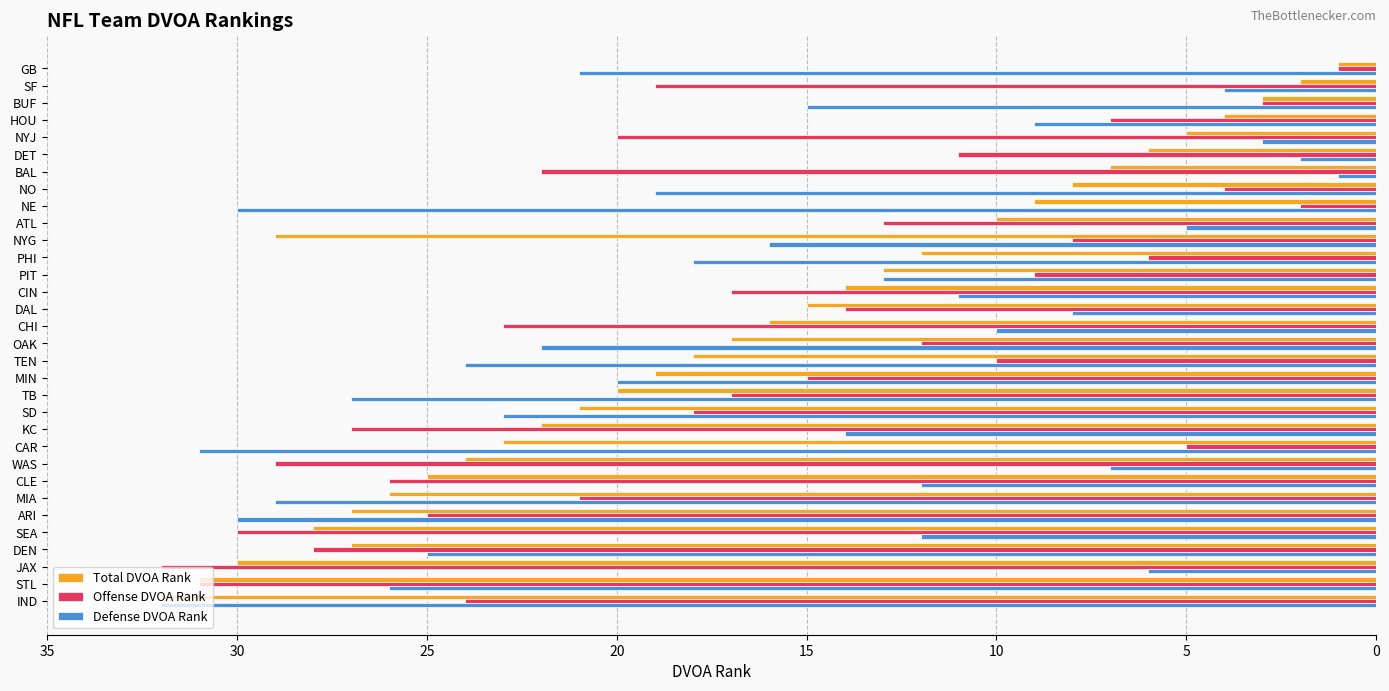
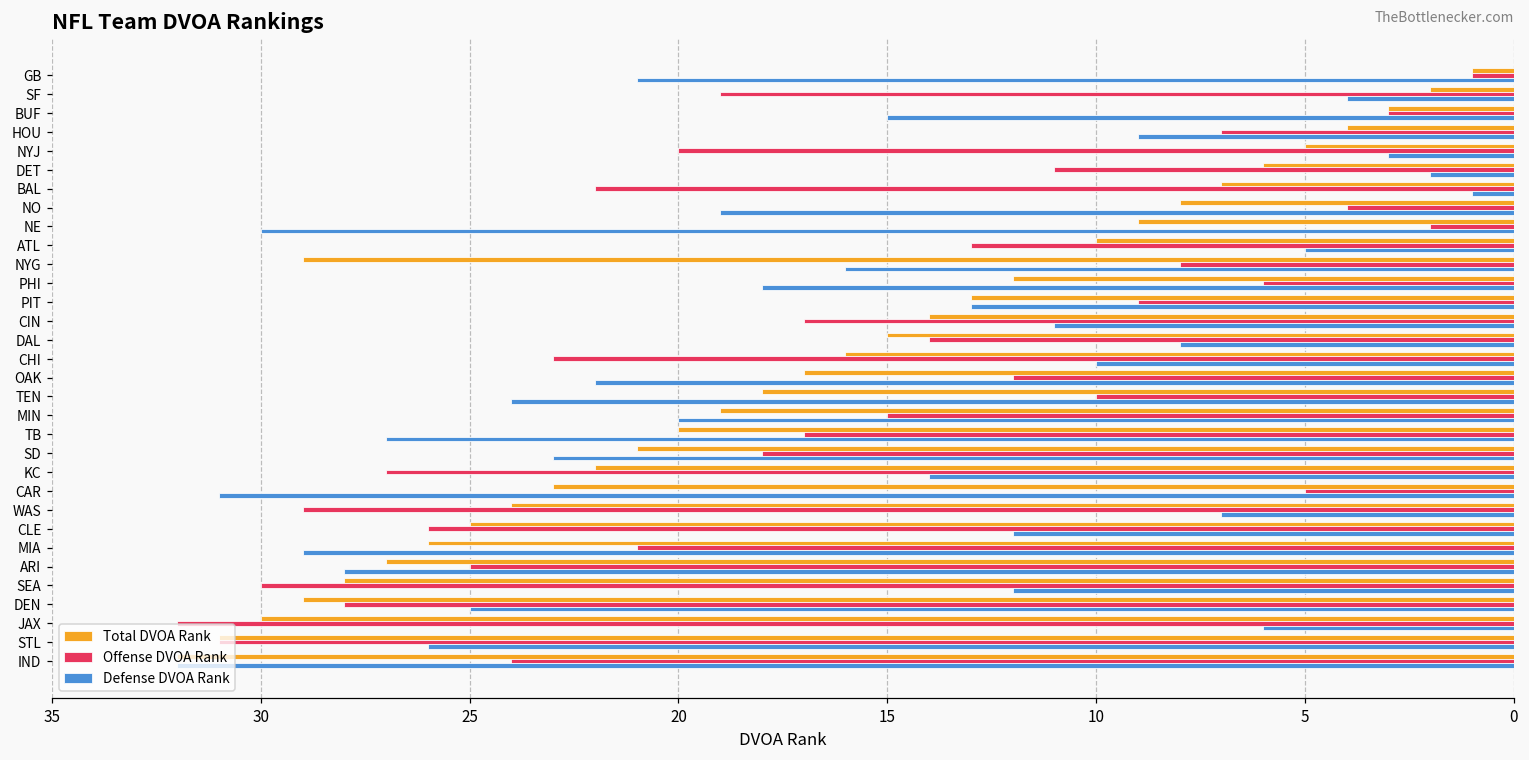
  {
    "Total DVOA Rank": {
      "GB": 1,
      "SF": 2,
      "BUF": 3,
      "HOU": 4,
      "NYJ": 5,
      "DET": 6,
      "BAL": 7,
      "NO": 8,
      "NE": 9,
      "ATL": 10,
      "NYG": 29,
      "PHI": 12,
      "PIT": 13,
      "CIN": 14,
      "DAL": 15,
      "CHI": 16,
      "OAK": 17,
      "TEN": 18,
      "MIN": 19,
      "TB": 20,
      "SD": 21,
      "KC": 22,
      "CAR": 23,
      "WAS": 24,
      "CLE": 25,
      "MIA": 26,
      "ARI": 27,
      "SEA": 28,
-     "DEN": 27,
+     "DEN": 29,
      "JAX": 30
    },
    "Offense DVOA Rank": {
      "GB": 1,
      "SF": 19,
      "BUF": 3,
      "HOU": 7,
      "NYJ": 20,
      "DET": 11,
      "BAL": 22,
      "NO": 4,
      "NE": 2,
      "ATL": 13,
      "NYG": 8,
      "PHI": 6,
      "PIT": 9,
      "CIN": 17,
      "DAL": 14,
      "CHI": 23,
      "OAK": 12,
      "TEN": 10,
      "MIN": 15,
      "TB": 17,
      "SD": 18,
      "KC": 27,
      "CAR": 5,
      "WAS": 29,
      "CLE": 26,
      "MIA": 21,
      "ARI": 25,
      "SEA": 30,
      "DEN": 28,
      "JAX": 32,
      "IND": 24
    },
    "Defense DVOA Rank": {
      "GB": 21,
      "SF": 4,
      "BUF": 15,
      "HOU": 9,
      "NYJ": 3,
      "DET": 2,
      "BAL": 1,
      "NO": 19,
      "NE": 30,
      "ATL": 5,
      "NYG": 16,
      "PHI": 18,
      "PIT": 13,
      "CIN": 11,
      "DAL": 8,
      "CHI": 10,
      "OAK": 22,
      "TEN": 24,
      "MIN": 20,
      "TB": 27,
      "SD": 23,
      "KC": 14,
      "CAR": 31,
      "WAS": 7,
      "CLE": 12,
      "MIA": 29,
-     "ARI": 30,
+     "ARI": 28,
      "SEA": 12,
      "DEN": 25,
      "JAX": 6,
      "STL": 26
    }
  }
